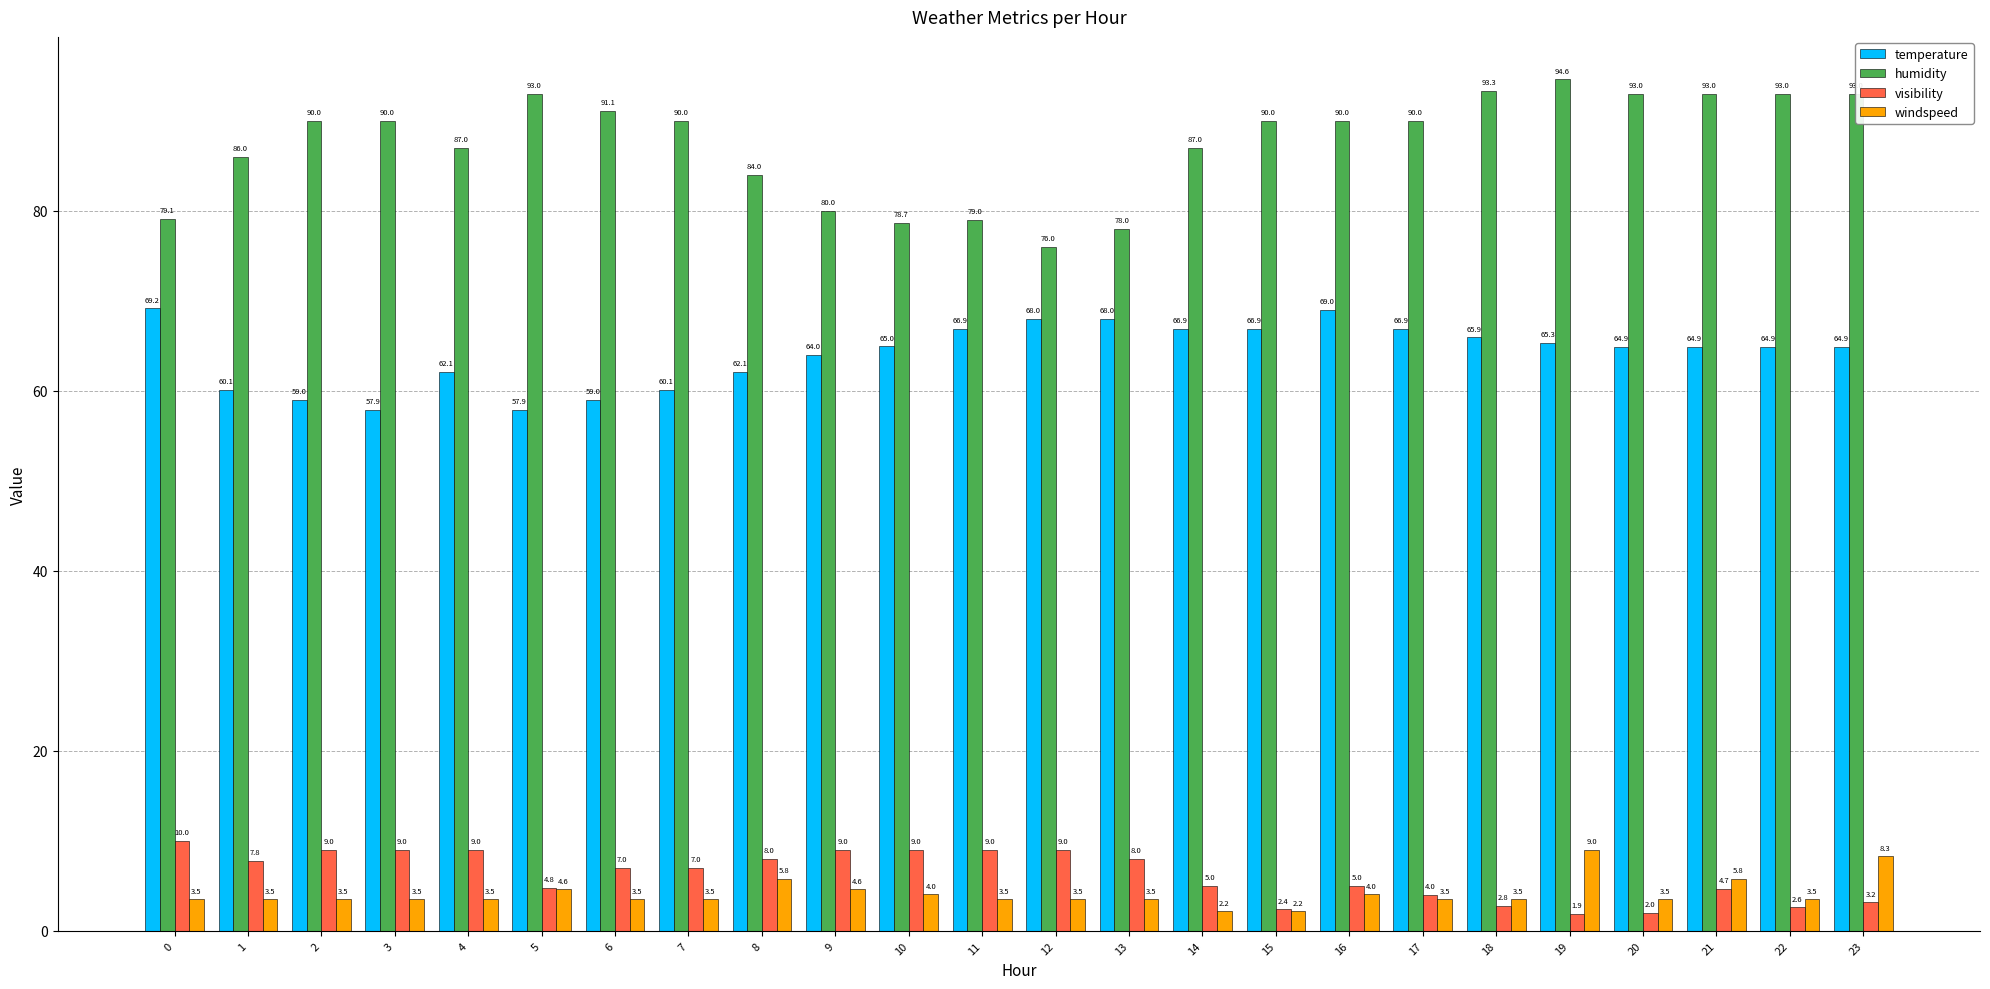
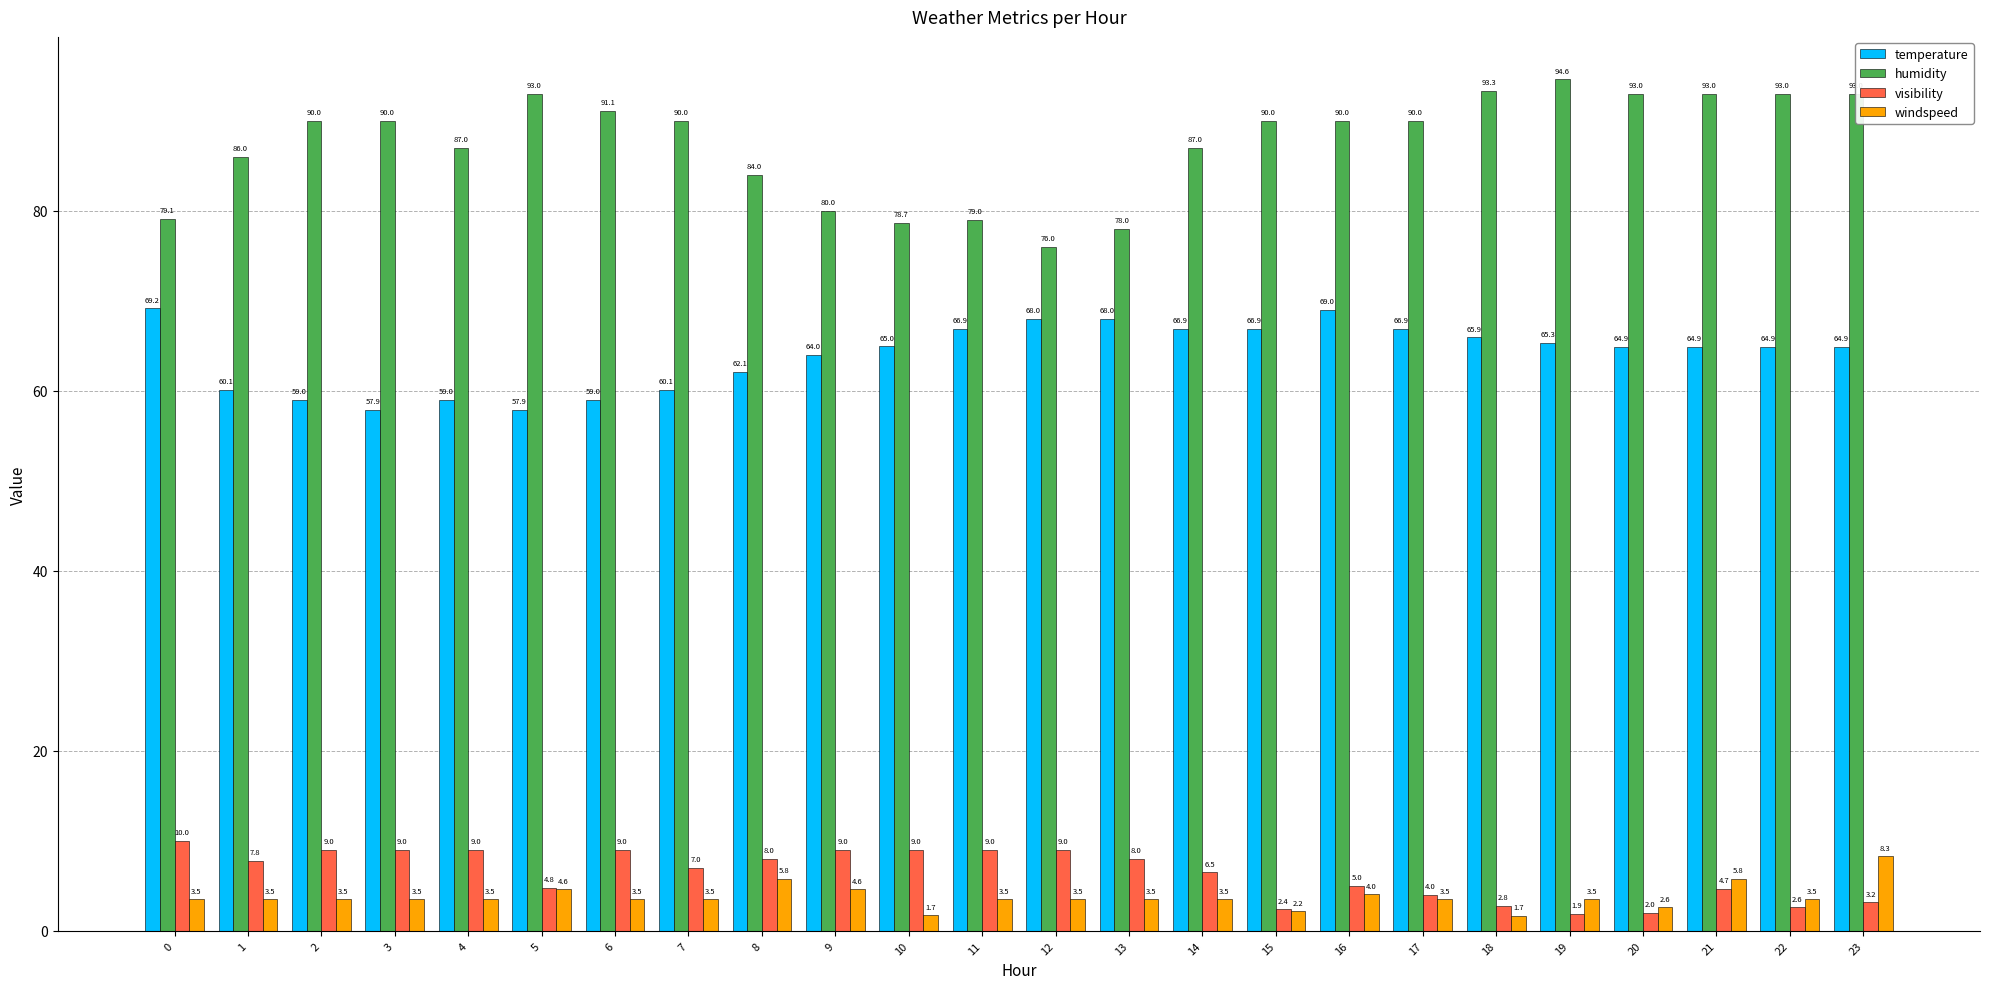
  {
    "temperature": {
      "0": 69.2,
      "1": 60.1,
      "2": 59.0,
      "3": 57.9,
-     "4": 62.1,
+     "4": 59.0,
      "5": 57.9,
      "6": 59.0,
      "7": 60.1,
      "8": 62.1,
      "9": 64.0,
      "10": 65.0,
      "11": 66.9,
      "12": 68.0,
      "13": 68.0,
      "14": 66.9,
      "15": 66.9,
      "16": 69.0,
      "17": 66.9,
      "18": 65.9,
      "19": 65.3,
      "20": 64.9,
      "21": 64.9,
      "22": 64.9,
      "23": 64.9
    },
    "humidity": {
      "0": 79.1,
      "1": 86.0,
      "2": 90.0,
      "3": 90.0,
      "4": 87.0,
      "5": 93.0,
      "6": 91.1,
      "7": 90.0,
      "8": 84.0,
      "9": 80.0,
      "10": 78.7,
      "11": 79.0,
      "12": 76.0,
      "13": 78.0,
      "14": 87.0,
      "15": 90.0,
      "16": 90.0,
      "17": 90.0,
      "18": 93.3,
      "19": 94.6,
      "20": 93.0,
      "21": 93.0,
      "22": 93.0
    },
    "visibility": {
      "0": 10.0,
      "1": 7.8,
      "2": 9.0,
      "3": 9.0,
      "4": 9.0,
      "5": 4.8,
-     "6": 7.0,
+     "6": 9.0,
      "7": 7.0,
      "8": 8.0,
      "9": 9.0,
      "10": 9.0,
      "11": 9.0,
      "12": 9.0,
      "13": 8.0,
-     "14": 5.0,
+     "14": 6.5,
      "15": 2.4,
      "16": 5.0,
      "17": 4.0,
      "18": 2.8,
      "19": 1.9,
      "20": 2.0,
      "21": 4.7,
      "22": 2.6,
      "23": 3.2
    },
    "windspeed": {
      "0": 3.5,
      "1": 3.5,
      "2": 3.5,
      "3": 3.5,
      "4": 3.5,
      "5": 4.6,
      "6": 3.5,
      "7": 3.5,
      "8": 5.8,
      "9": 4.6,
-     "10": 4.0,
+     "10": 1.7,
      "11": 3.5,
      "12": 3.5,
      "13": 3.5,
-     "14": 2.2,
+     "14": 3.5,
      "15": 2.2,
      "16": 4.0,
      "17": 3.5,
-     "18": 3.5,
-     "19": 9.0,
-     "20": 3.5,
+     "18": 1.7,
+     "19": 3.5,
+     "20": 2.6,
      "21": 5.8,
      "22": 3.5,
      "23": 8.3
    }
  }
